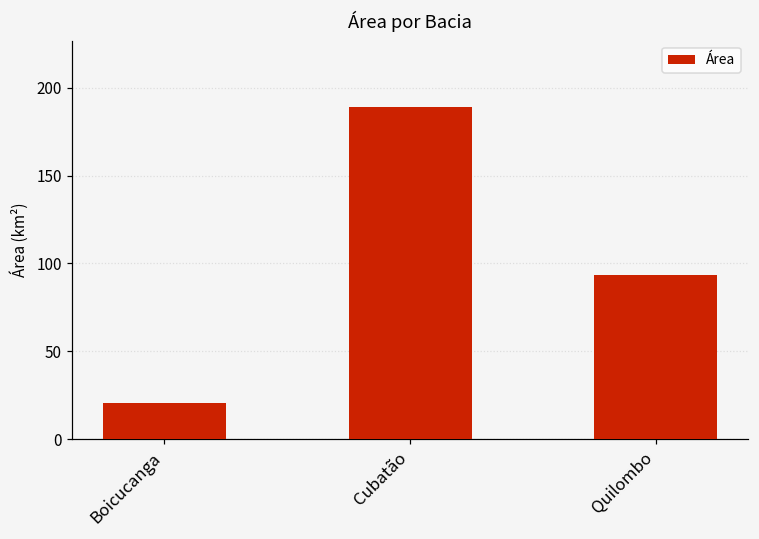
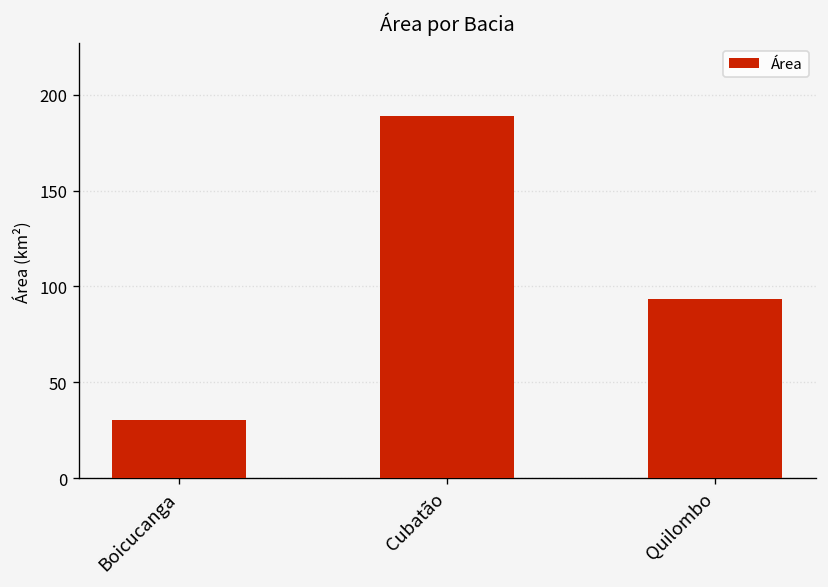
  {
-   "Boicucanga": 21,
+   "Boicucanga": 30,
    "Cubatão": 189,
    "Quilombo": 93
  }
